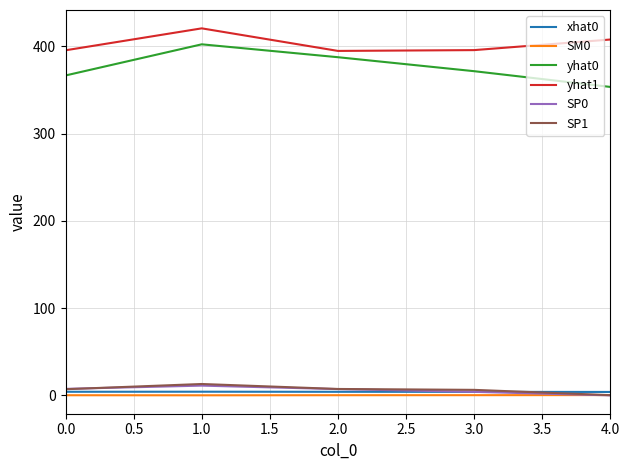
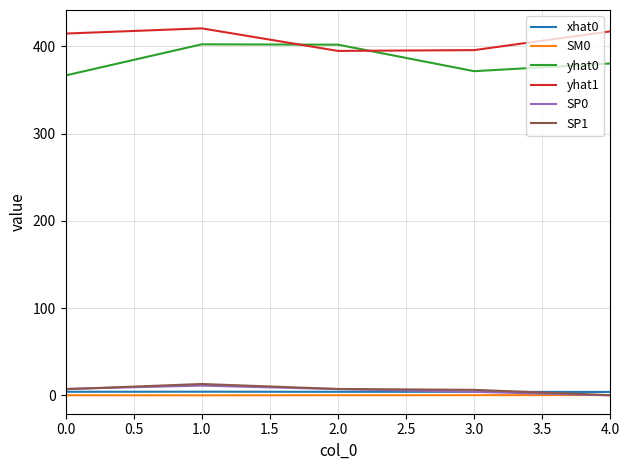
  {
    "xhat0": {
      "0.0": 0,
      "1.0": 0,
      "2.0": 0,
      "4.0": 0
    },
    "SM0": {
      "0.0": 0,
      "1.0": 0,
      "2.0": 0,
      "3.0": 0
    },
    "yhat0": {
      "0.0": 370,
      "1.0": 400,
-     "2.0": 390,
+     "2.0": 400,
      "3.0": 370,
-     "4.0": 350
+     "4.0": 380
    },
    "yhat1": {
-     "0.0": 400,
+     "0.0": 410,
      "1.0": 420,
      "2.0": 390,
      "3.0": 400,
-     "4.0": 410
+     "4.0": 420
    }
  }
